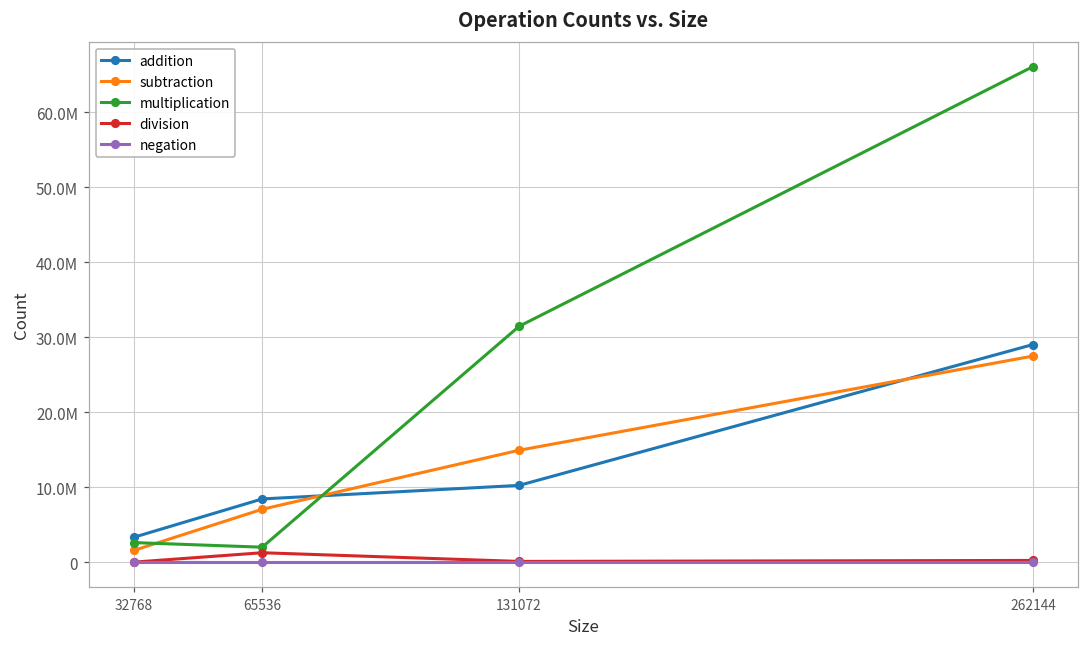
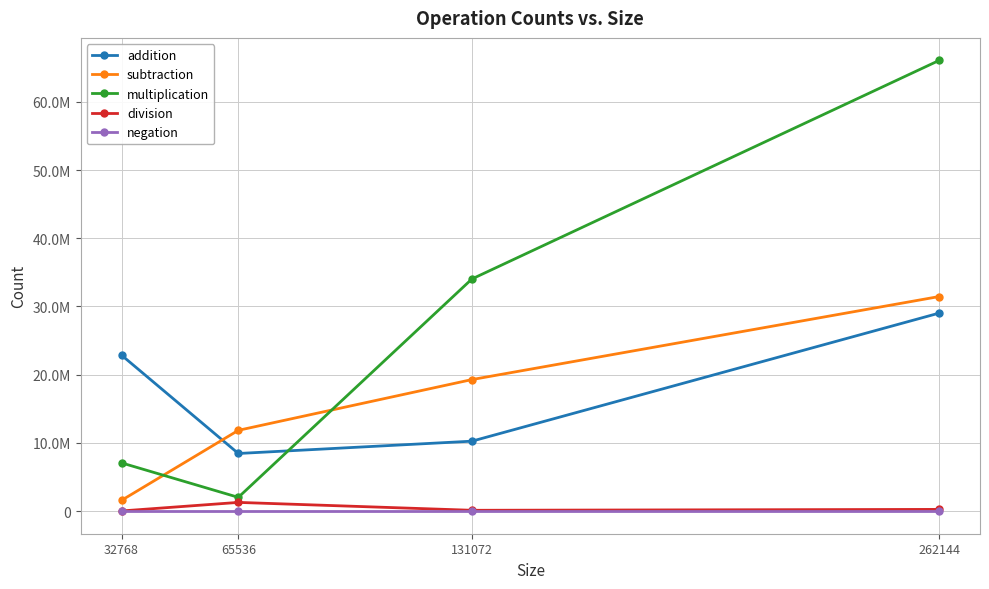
  {
    "addition": {
-     "32768": 3000000,
+     "32768": 23000000,
      "65536": 8000000,
      "131072": 10000000,
      "262144": 29000000
    },
    "subtraction": {
      "32768": 2000000,
-     "65536": 7000000,
-     "131072": 15000000,
-     "262144": 27000000
+     "65536": 12000000,
+     "131072": 19000000,
+     "262144": 31000000
    },
    "multiplication": {
-     "32768": 3000000,
+     "32768": 7000000,
      "65536": 2000000,
-     "131072": 31000000,
+     "131072": 34000000,
      "262144": 66000000
    },
    "division": {
      "65536": 1000000
    },
    "negation": {
      "65536": 0
    }
  }
